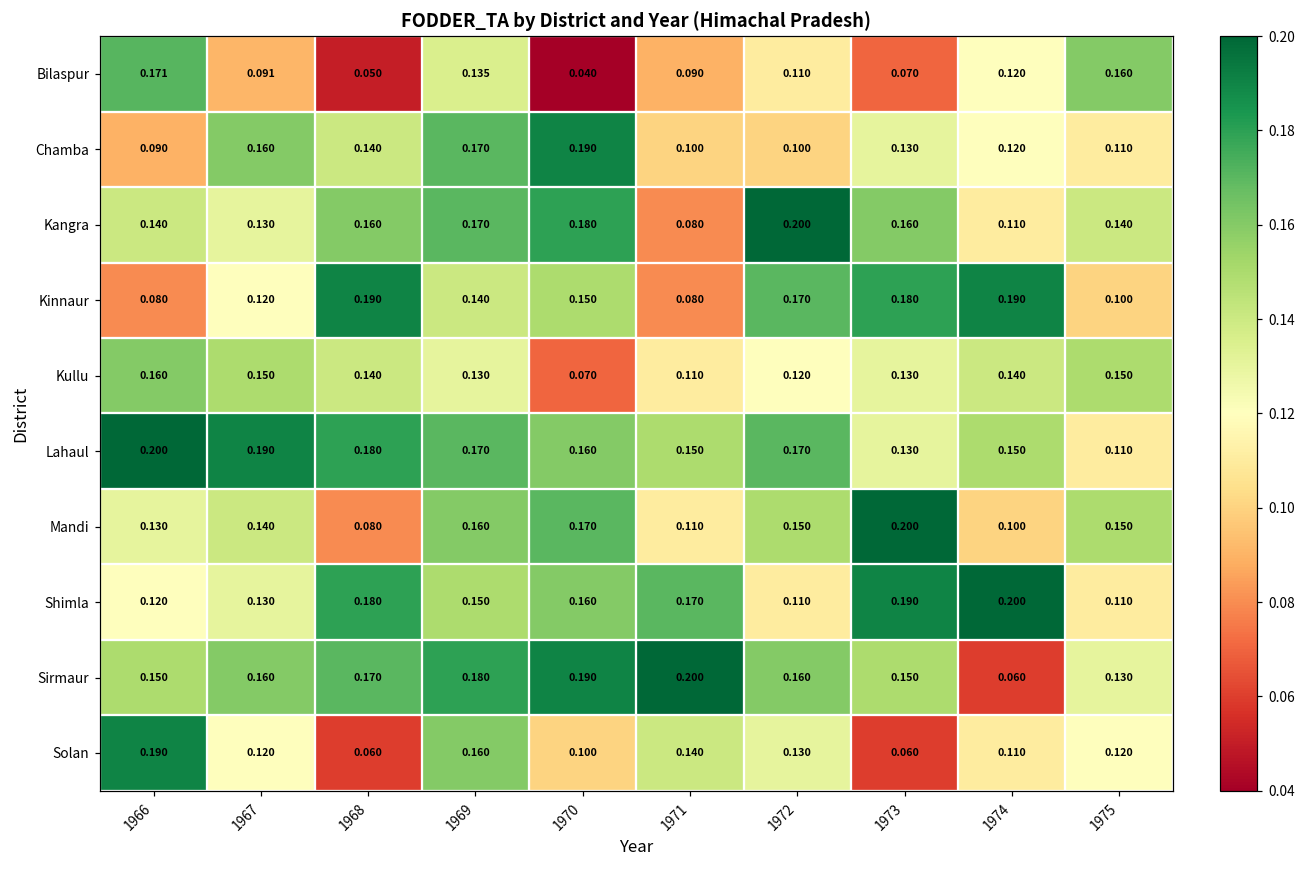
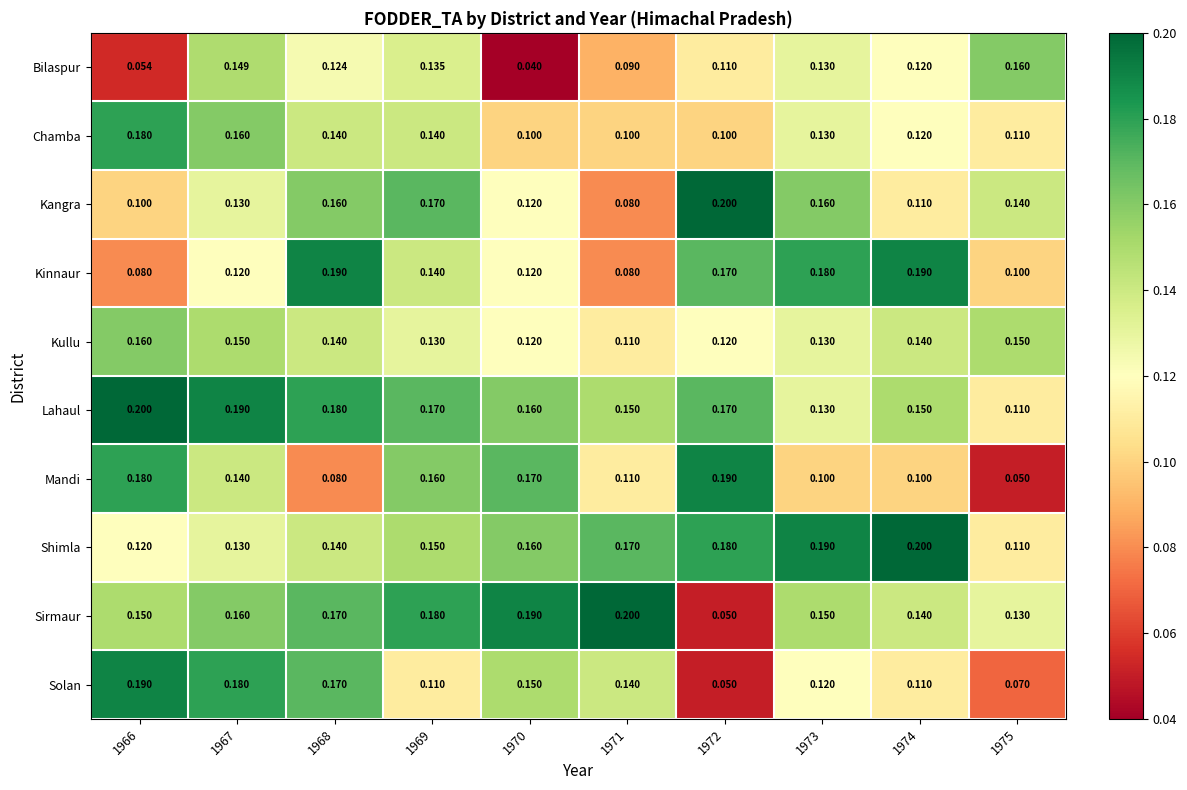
  {
    "Bilaspur": {
-     "1966": 0.171,
-     "1967": 0.091,
-     "1968": 0.050,
+     "1966": 0.054,
+     "1967": 0.149,
+     "1968": 0.124,
      "1969": 0.135,
      "1970": 0.040,
      "1971": 0.090,
      "1972": 0.110,
-     "1973": 0.070,
+     "1973": 0.130,
      "1974": 0.120,
      "1975": 0.160
    },
    "Chamba": {
-     "1966": 0.090,
+     "1966": 0.180,
      "1967": 0.160,
      "1968": 0.140,
-     "1969": 0.170,
-     "1970": 0.190,
+     "1969": 0.140,
+     "1970": 0.100,
      "1971": 0.100,
      "1972": 0.100,
      "1973": 0.130,
      "1974": 0.120,
      "1975": 0.110
    },
    "Kangra": {
-     "1966": 0.140,
+     "1966": 0.100,
      "1967": 0.130,
      "1968": 0.160,
      "1969": 0.170,
-     "1970": 0.180,
+     "1970": 0.120,
      "1971": 0.080,
      "1972": 0.200,
      "1973": 0.160,
      "1974": 0.110,
      "1975": 0.140
    },
    "Kinnaur": {
      "1966": 0.080,
      "1967": 0.120,
      "1968": 0.190,
      "1969": 0.140,
-     "1970": 0.150,
+     "1970": 0.120,
      "1971": 0.080,
      "1972": 0.170,
      "1973": 0.180,
      "1974": 0.190,
      "1975": 0.100
    },
    "Kullu": {
      "1966": 0.160,
      "1967": 0.150,
      "1968": 0.140,
      "1969": 0.130,
-     "1970": 0.070,
+     "1970": 0.120,
      "1971": 0.110,
      "1972": 0.120,
      "1973": 0.130,
      "1974": 0.140,
      "1975": 0.150
    },
    "Lahaul": {
      "1966": 0.200,
      "1967": 0.190,
      "1968": 0.180,
      "1969": 0.170,
      "1970": 0.160,
      "1971": 0.150,
      "1972": 0.170,
      "1973": 0.130,
      "1974": 0.150,
      "1975": 0.110
    },
    "Mandi": {
-     "1966": 0.130,
+     "1966": 0.180,
      "1967": 0.140,
      "1968": 0.080,
      "1969": 0.160,
      "1970": 0.170,
      "1971": 0.110,
-     "1972": 0.150,
-     "1973": 0.200,
+     "1972": 0.190,
+     "1973": 0.100,
      "1974": 0.100,
-     "1975": 0.150
+     "1975": 0.050
    },
    "Shimla": {
      "1966": 0.120,
      "1967": 0.130,
-     "1968": 0.180,
+     "1968": 0.140,
      "1969": 0.150,
      "1970": 0.160,
      "1971": 0.170,
-     "1972": 0.110,
+     "1972": 0.180,
      "1973": 0.190,
      "1974": 0.200,
      "1975": 0.110
    },
    "Sirmaur": {
      "1966": 0.150,
      "1967": 0.160,
      "1968": 0.170,
      "1969": 0.180,
      "1970": 0.190,
      "1971": 0.200,
-     "1972": 0.160,
+     "1972": 0.050,
      "1973": 0.150,
-     "1974": 0.060,
+     "1974": 0.140,
      "1975": 0.130
    },
    "Solan": {
      "1966": 0.190,
-     "1967": 0.120,
-     "1968": 0.060,
-     "1969": 0.160,
-     "1970": 0.100,
+     "1967": 0.180,
+     "1968": 0.170,
+     "1969": 0.110,
+     "1970": 0.150,
      "1971": 0.140,
-     "1972": 0.130,
-     "1973": 0.060,
+     "1972": 0.050,
+     "1973": 0.120,
      "1974": 0.110,
-     "1975": 0.120
+     "1975": 0.070
    }
  }
